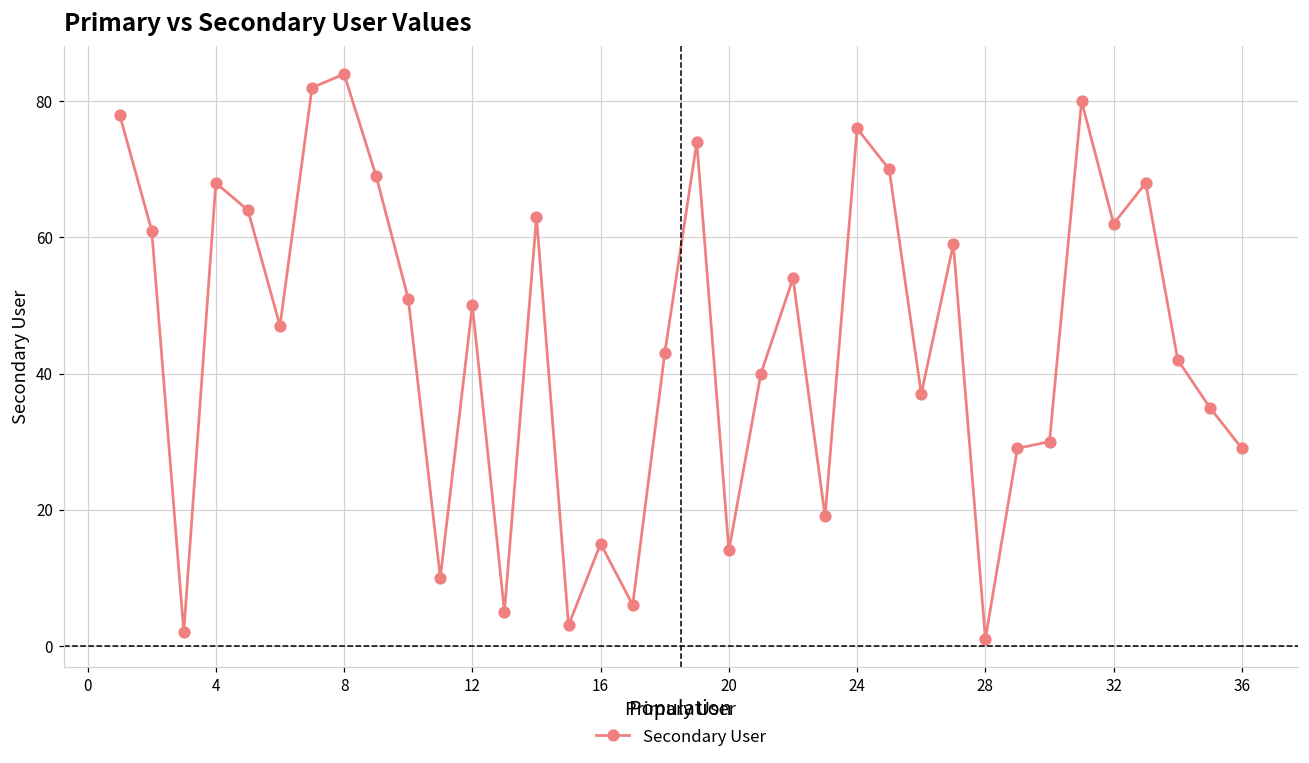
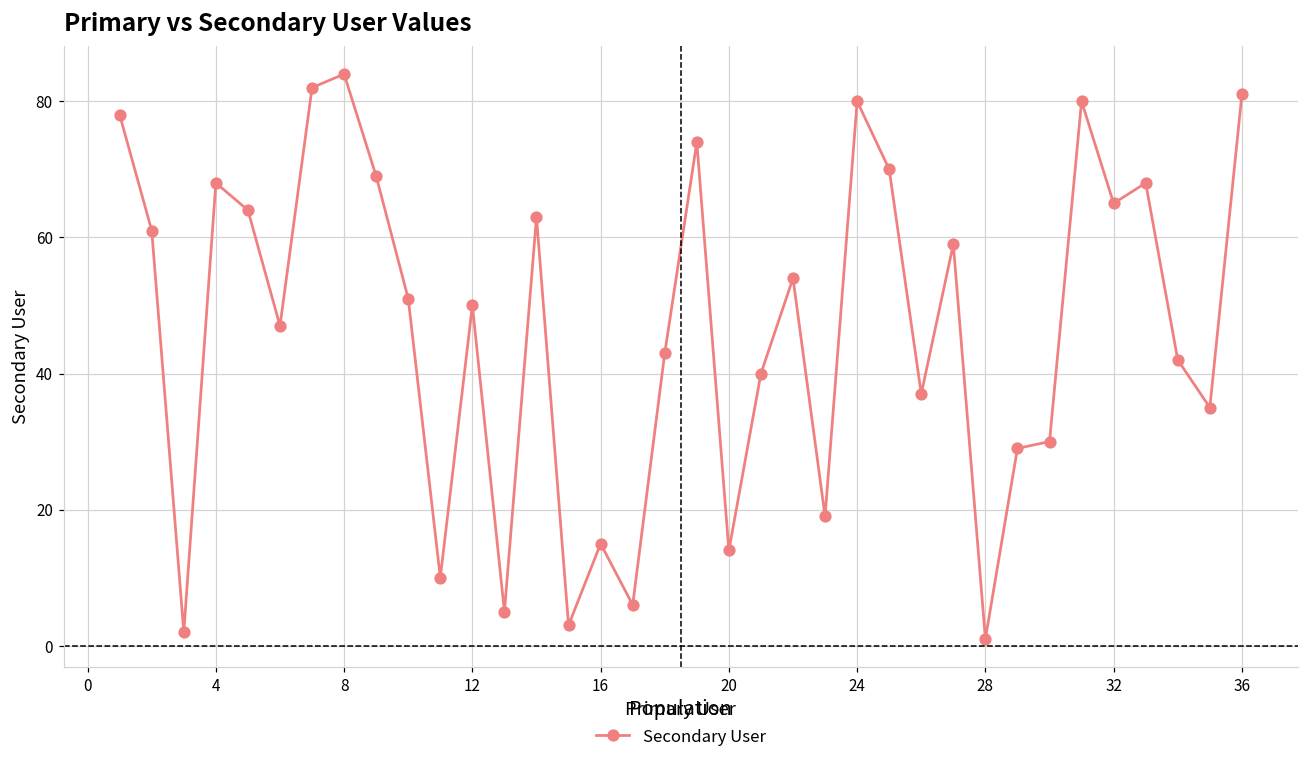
  {
    "4": 68,
    "8": 84,
    "12": 50,
    "16": 15,
    "20": 14,
-   "24": 76,
+   "24": 80,
    "28": 1,
-   "32": 62,
-   "36": 29
+   "32": 65,
+   "36": 81
  }
